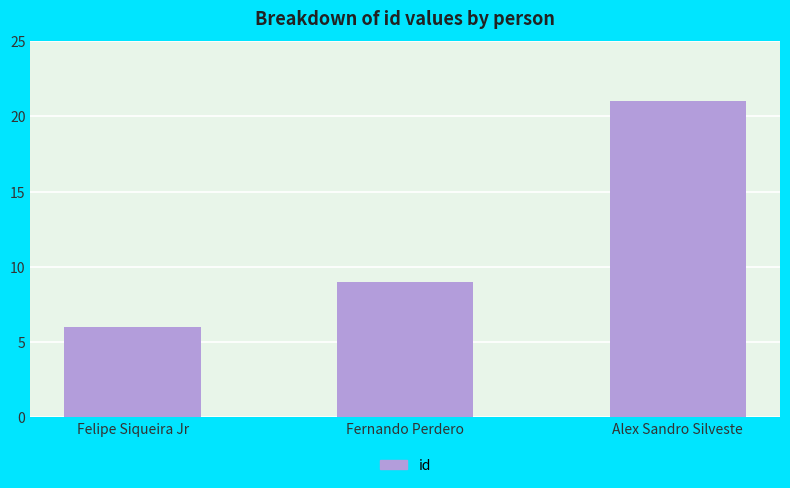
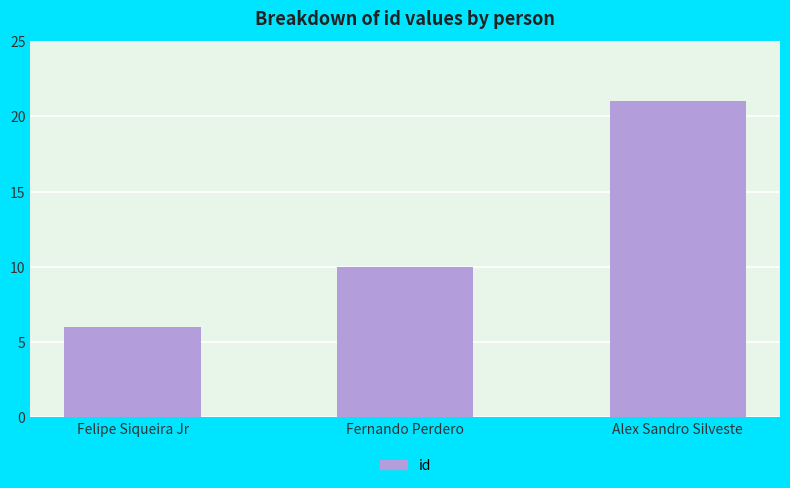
  {
    "Felipe Siqueira Jr": 6,
-   "Fernando Perdero": 9,
+   "Fernando Perdero": 10,
    "Alex Sandro Silveste": 21
  }
